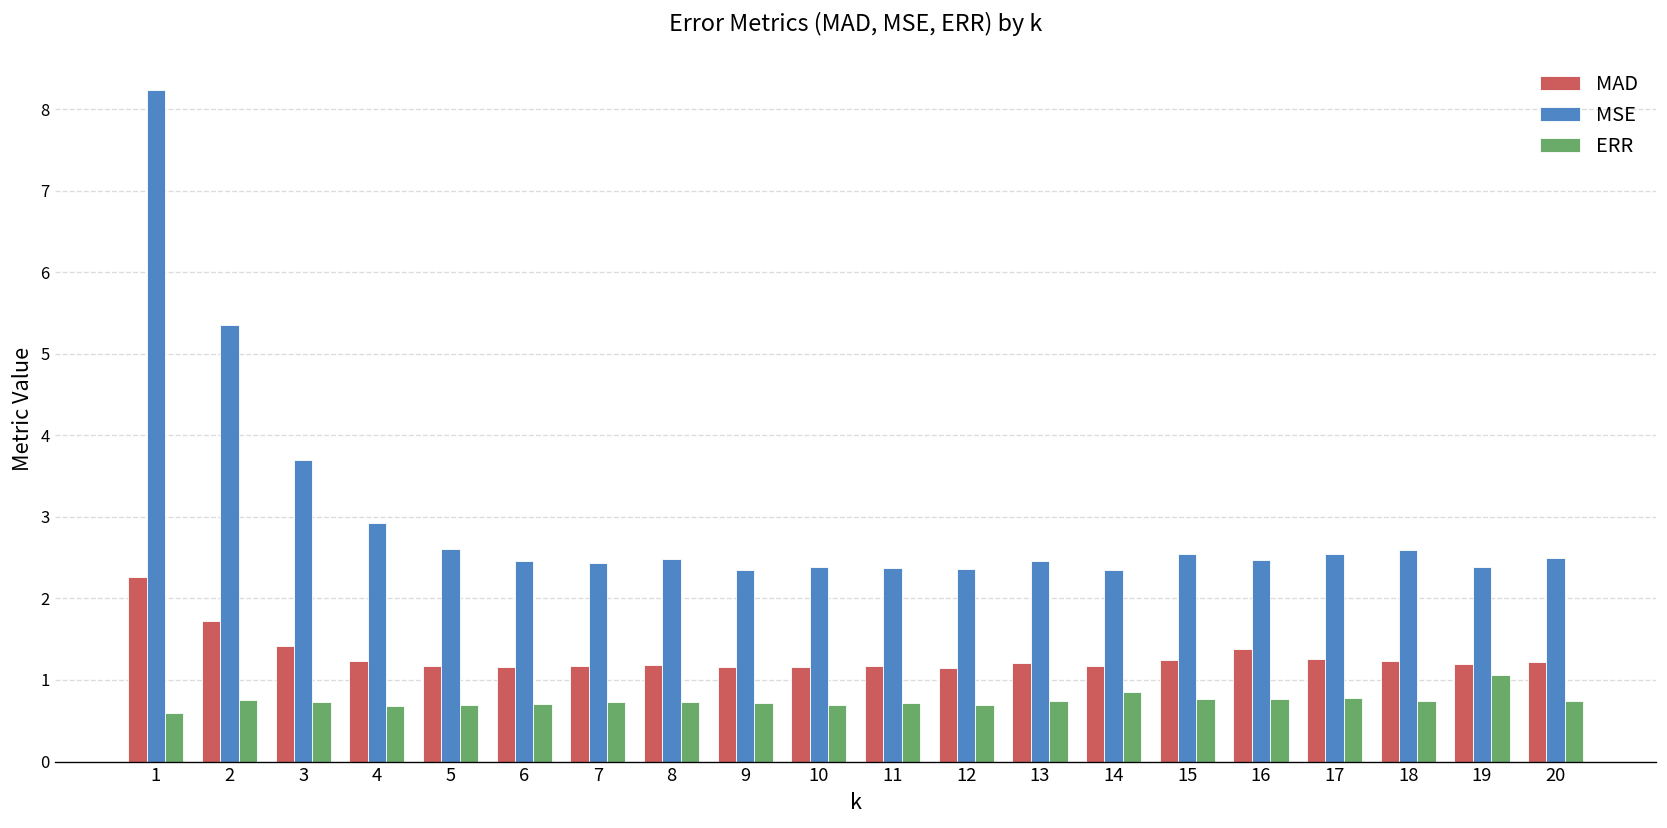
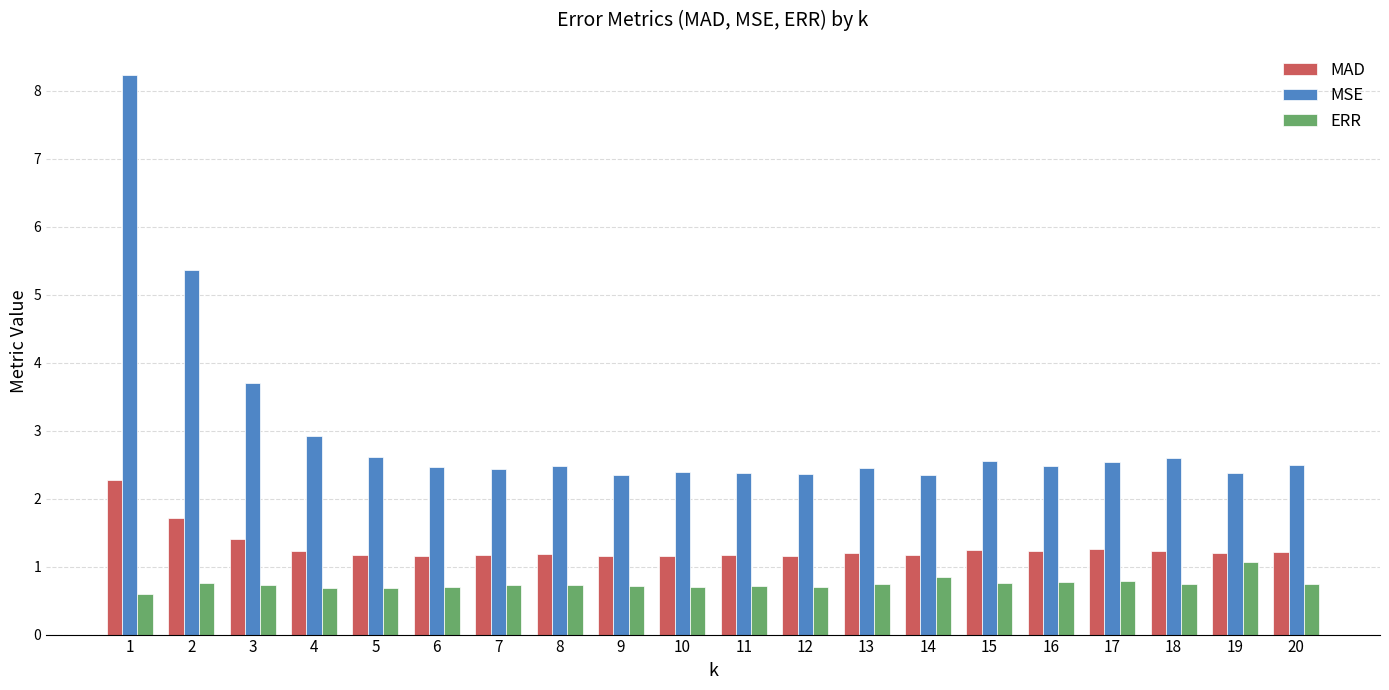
  {
    "MAD": {
      "1": 2.3,
      "2": 1.7,
      "3": 1.4,
      "4": 1.2,
      "5": 1.2,
      "6": 1.2,
      "7": 1.2,
      "8": 1.2,
      "9": 1.2,
      "10": 1.2,
      "11": 1.2,
      "12": 1.2,
      "13": 1.2,
      "14": 1.2,
      "15": 1.2,
-     "16": 1.4,
+     "16": 1.2,
      "17": 1.3,
      "18": 1.2,
      "19": 1.2,
      "20": 1.2
    },
    "MSE": {
      "1": 8.2,
      "2": 5.4,
      "3": 3.7,
      "4": 2.9,
      "5": 2.6,
      "6": 2.5,
      "7": 2.4,
      "8": 2.5,
      "9": 2.3,
      "10": 2.4,
      "11": 2.4,
      "12": 2.4,
      "13": 2.5,
      "14": 2.3,
      "15": 2.5,
      "16": 2.5,
      "17": 2.5,
      "18": 2.6,
      "19": 2.4,
      "20": 2.5
    },
    "ERR": {
      "1": 0.6,
      "2": 0.8,
      "3": 0.7,
      "4": 0.7,
      "5": 0.7,
      "6": 0.7,
      "7": 0.7,
      "8": 0.7,
      "9": 0.7,
      "10": 0.7,
      "11": 0.7,
      "12": 0.7,
      "13": 0.7,
      "14": 0.9,
      "15": 0.8,
      "16": 0.8,
      "17": 0.8,
      "18": 0.7,
      "19": 1.1,
      "20": 0.7
    }
  }
